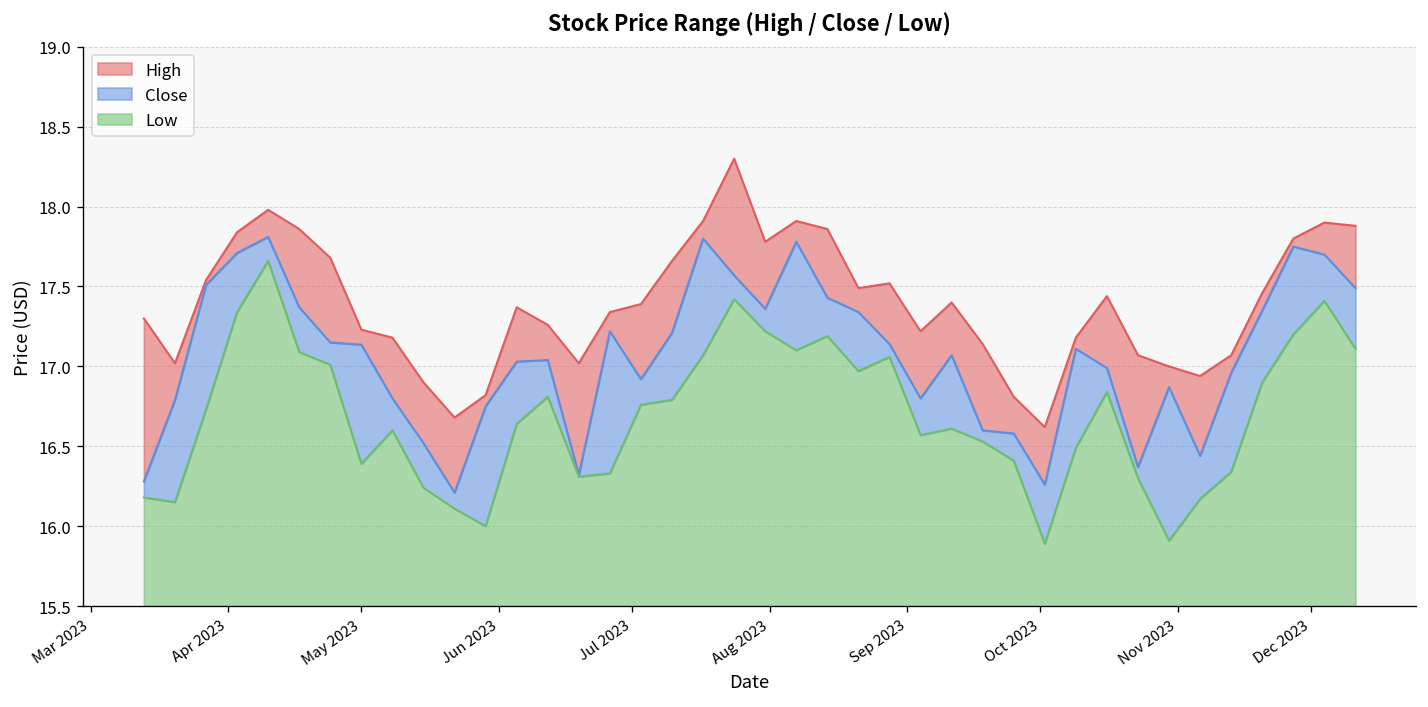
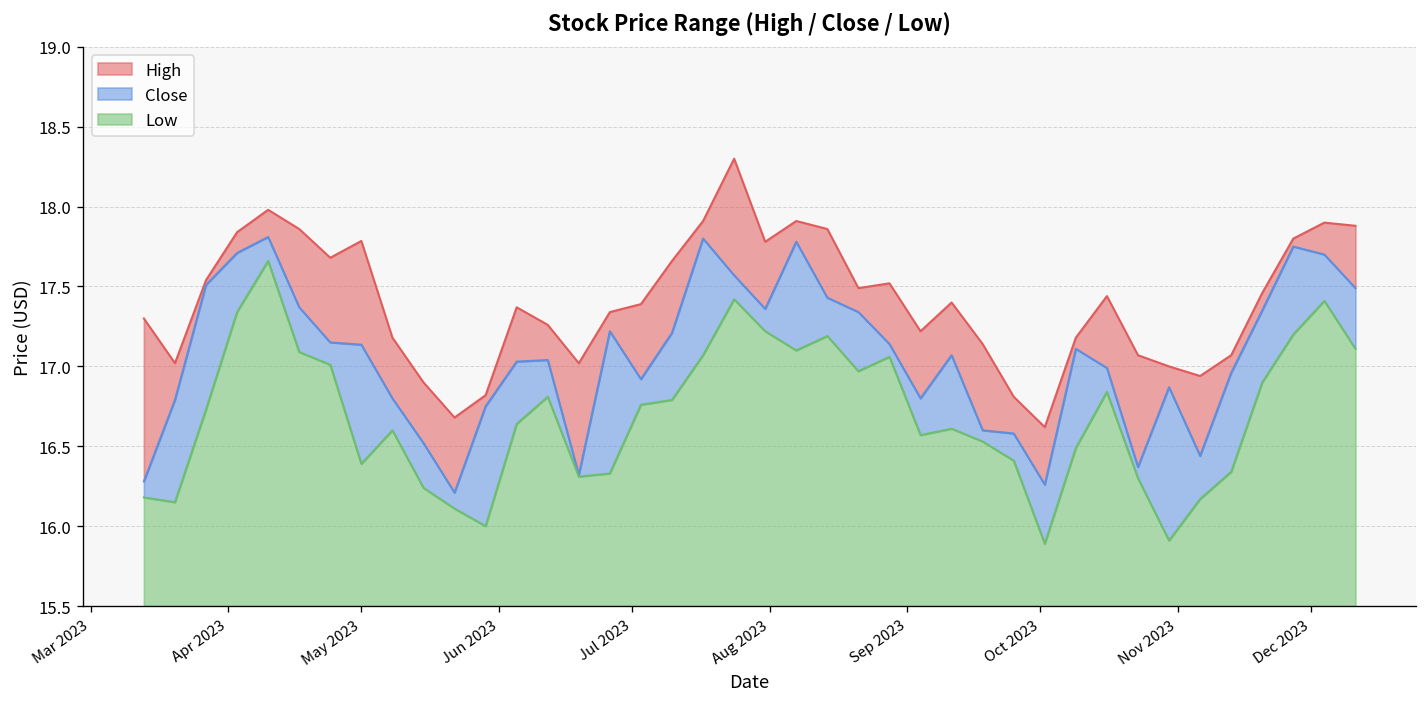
  {
    "High": {
-     "May 2023": 17.23
+     "May 2023": 17.79
    },
    "Close": {
      "May 2023": 17.14
    },
    "Low": {
      "May 2023": 16.39
    }
  }
